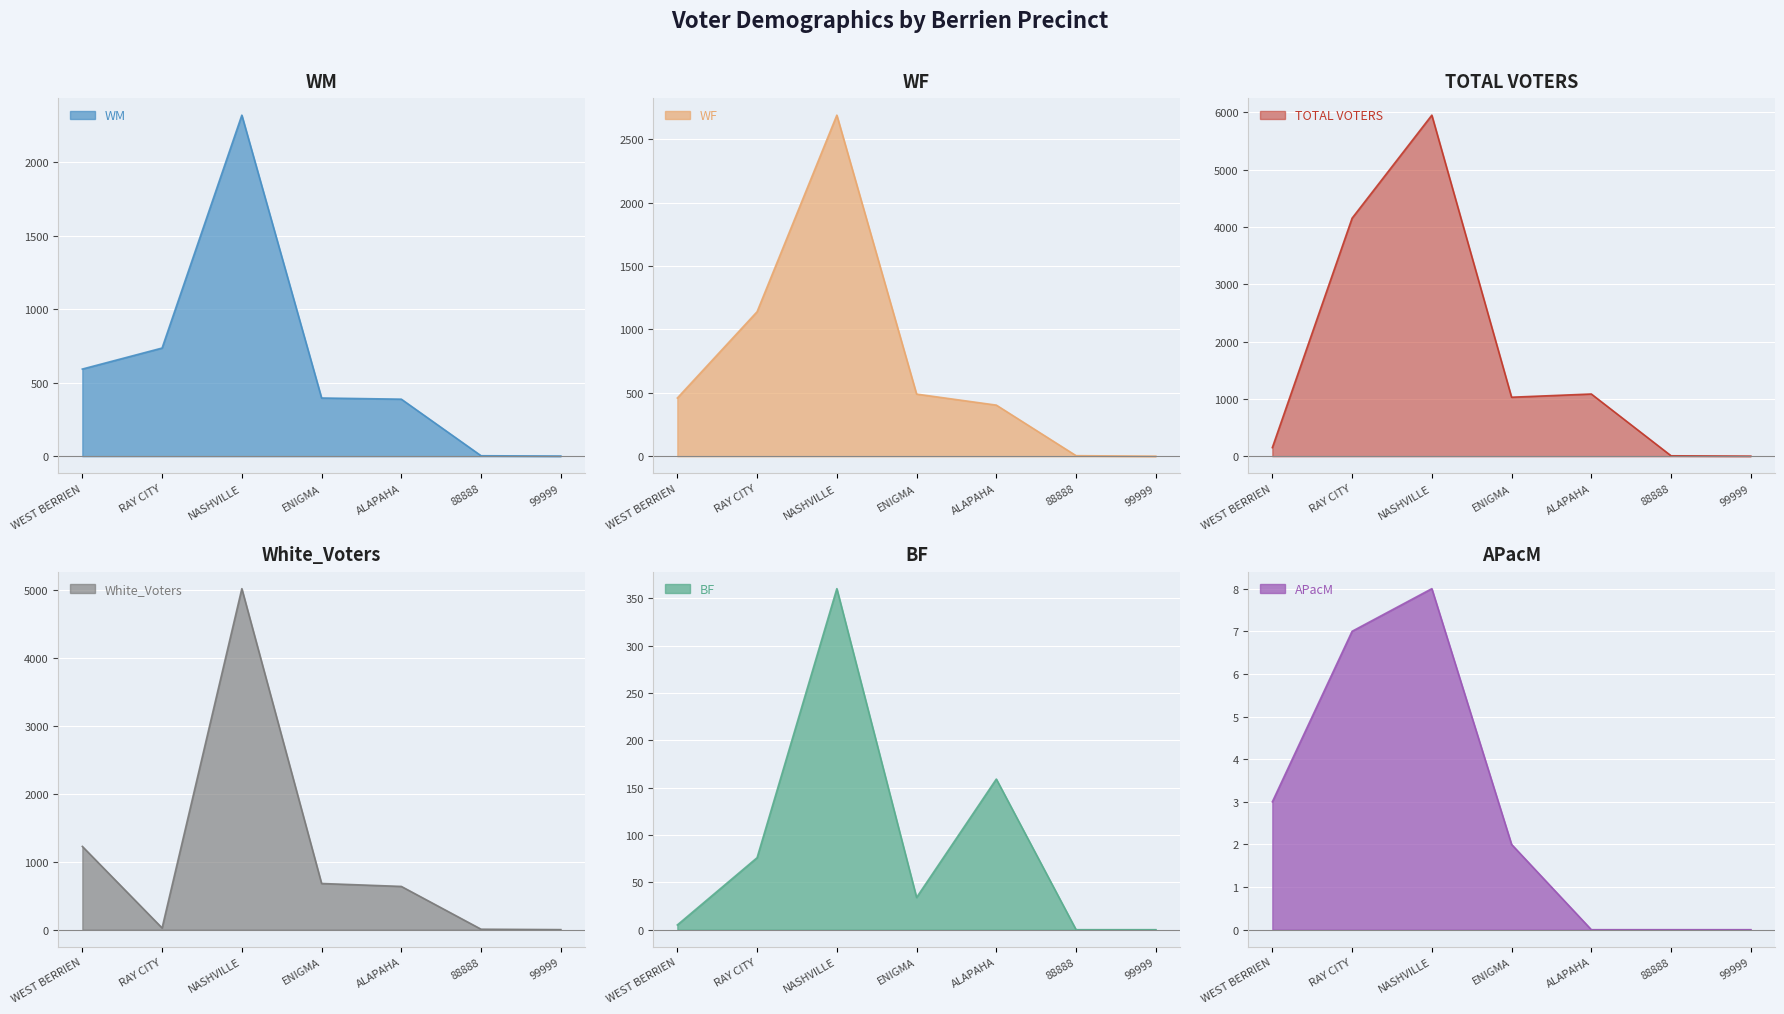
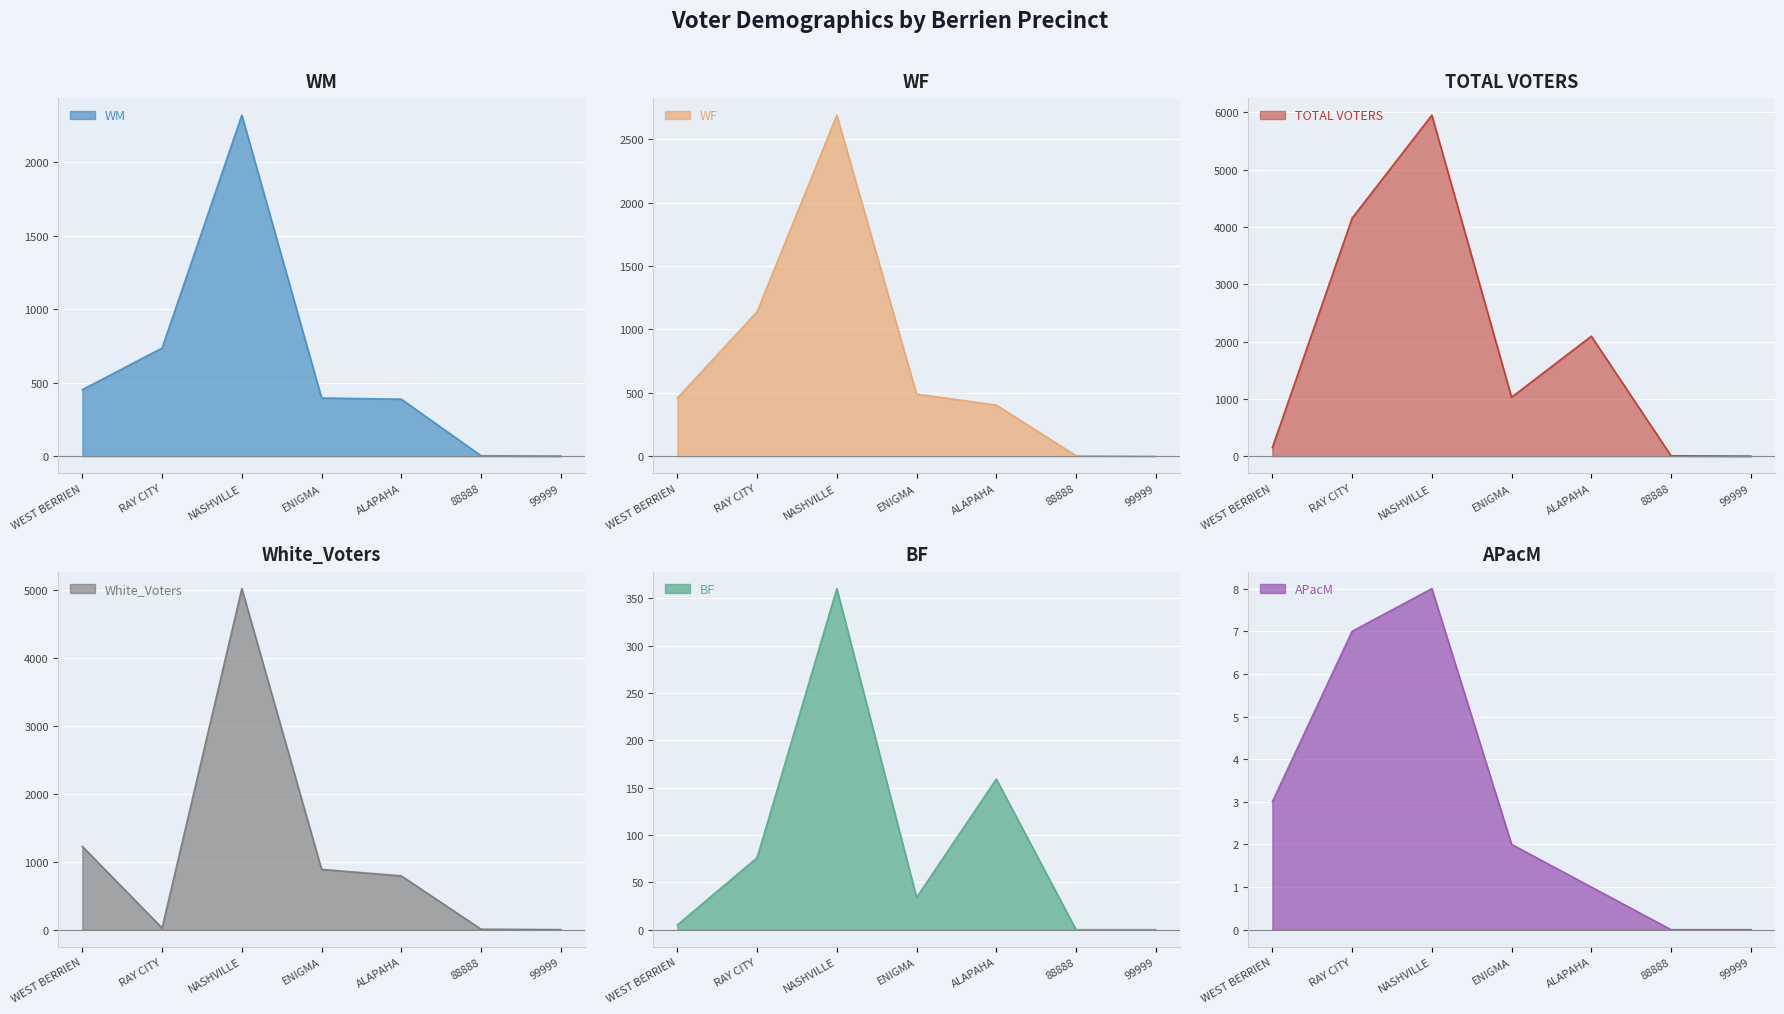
  {
    "WM": {
-     "WEST BERRIEN": 590,
+     "WEST BERRIEN": 450,
      "RAY CITY": 740,
      "NASHVILLE": 2320,
      "ENIGMA": 400,
      "ALAPAHA": 390,
      "88888": 0,
      "99999": 0
    },
    "WF": {
      "WEST BERRIEN": 460,
      "RAY CITY": 1140,
      "NASHVILLE": 2690,
      "ENIGMA": 490,
      "ALAPAHA": 400,
      "88888": 0,
      "99999": 0
    },
    "TOTAL VOTERS": {
      "WEST BERRIEN": 200,
      "RAY CITY": 4200,
      "NASHVILLE": 6000,
      "ENIGMA": 1000,
-     "ALAPAHA": 1100,
+     "ALAPAHA": 2100,
      "88888": 0,
      "99999": 0
    },
    "White_Voters": {
      "WEST BERRIEN": 1200,
      "RAY CITY": 0,
      "NASHVILLE": 5000,
-     "ENIGMA": 700,
-     "ALAPAHA": 600,
+     "ENIGMA": 900,
+     "ALAPAHA": 800,
      "88888": 0,
      "99999": 0
    },
    "BF": {
      "WEST BERRIEN": 10,
      "RAY CITY": 80,
      "NASHVILLE": 360,
      "ENIGMA": 30,
      "ALAPAHA": 160,
      "88888": 0,
      "99999": 0
    },
    "APacM": {
      "WEST BERRIEN": 3,
      "RAY CITY": 7,
      "NASHVILLE": 8,
      "ENIGMA": 2,
-     "ALAPAHA": 0,
+     "ALAPAHA": 1,
      "88888": 0,
      "99999": 0
    }
  }
